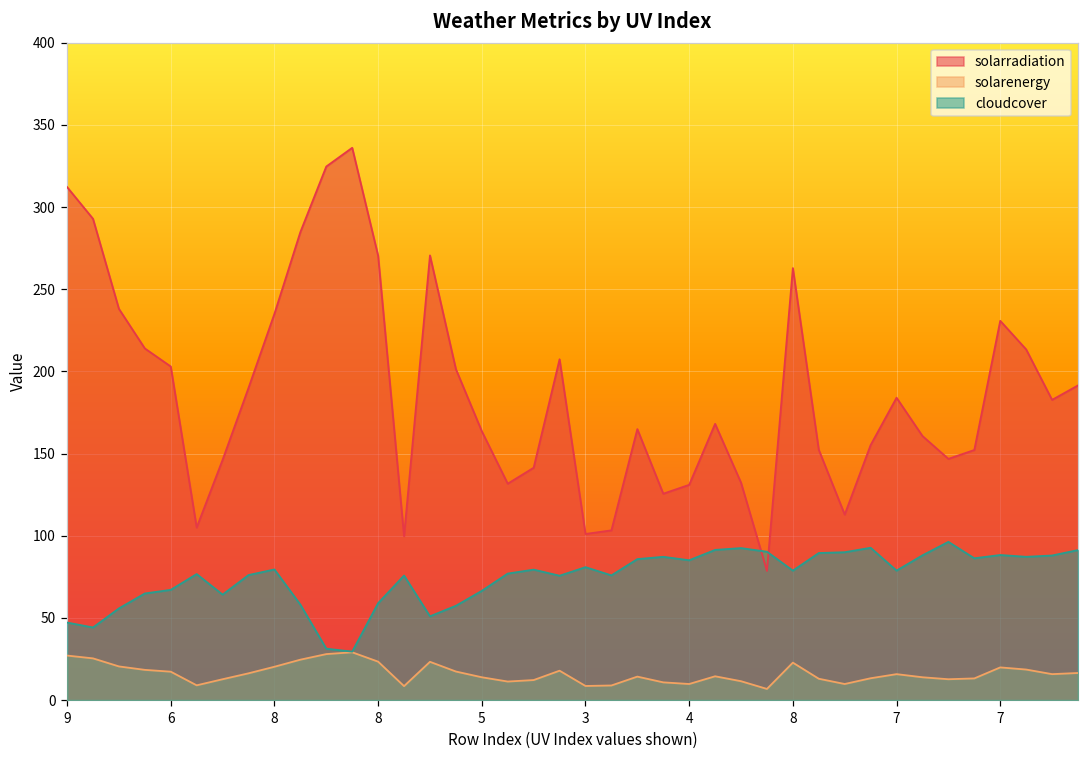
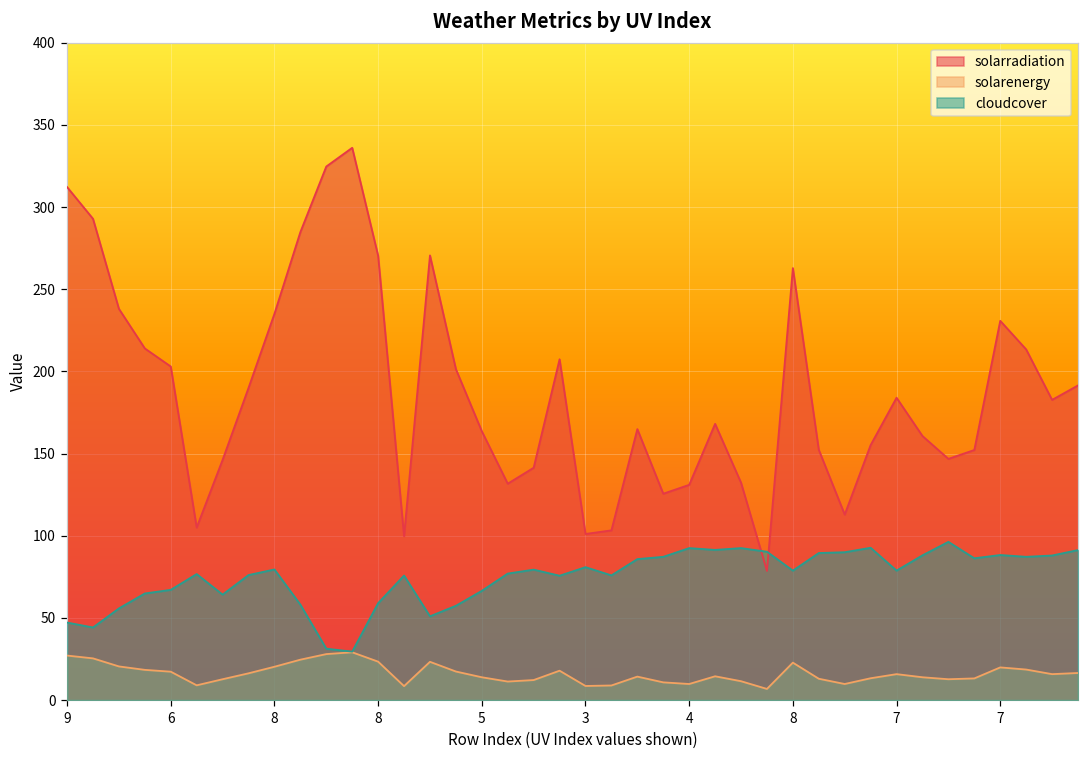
  {
    "solarradiation": {
      "4": 131
    },
    "solarenergy": {
      "4": 10
    },
    "cloudcover": {
-     "4": 85
+     "4": 93
    }
  }
